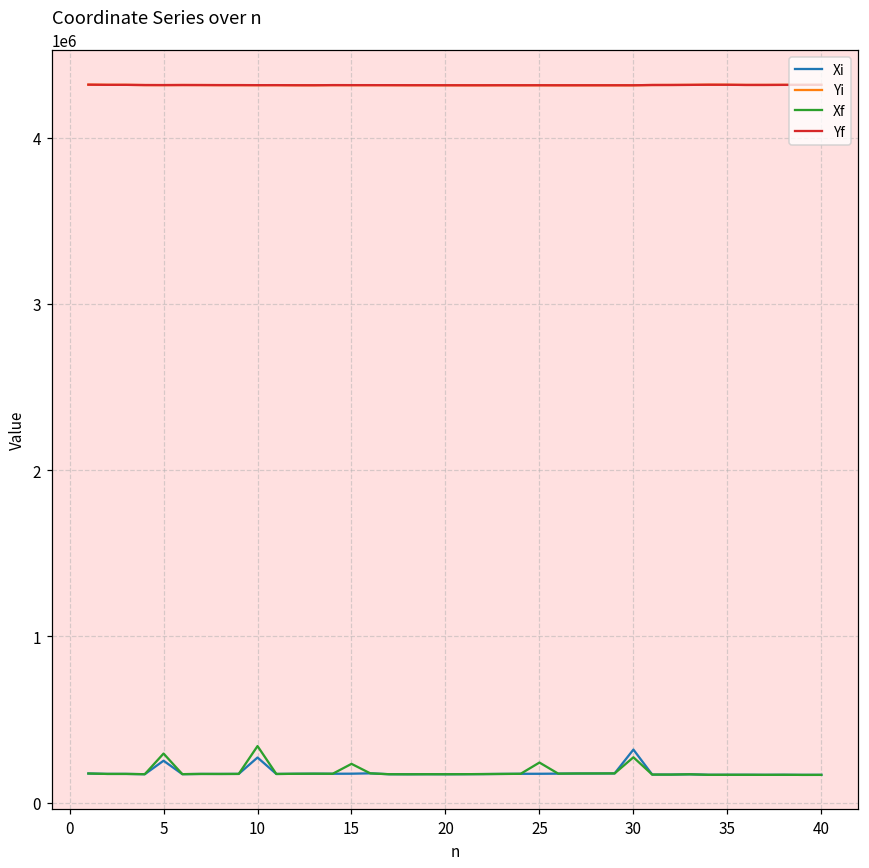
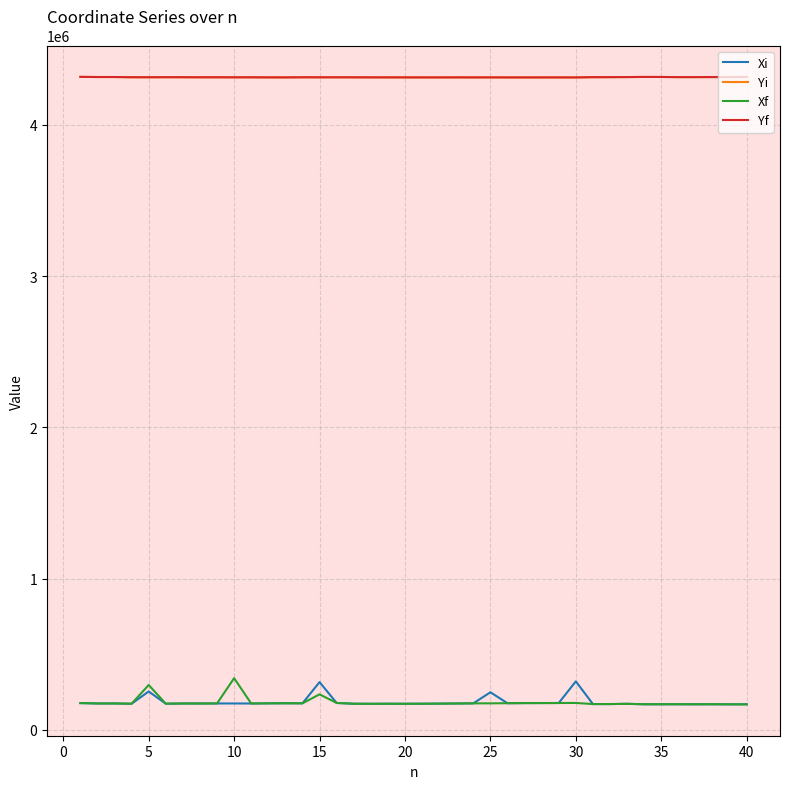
  {
    "Xi": {
      "5": 250000,
-     "10": 270000,
-     "15": 170000,
-     "25": 170000,
+     "10": 170000,
+     "15": 310000,
+     "25": 250000,
      "30": 320000
    },
    "Yf": {
      "5": 4320000,
      "10": 4320000,
      "15": 4320000,
      "20": 4310000,
      "25": 4310000,
      "30": 4310000,
      "35": 4320000
    },
    "Xf": {
      "5": 300000,
      "10": 340000,
      "15": 230000,
-     "25": 240000,
-     "30": 270000
+     "25": 170000,
+     "30": 180000
    }
  }
